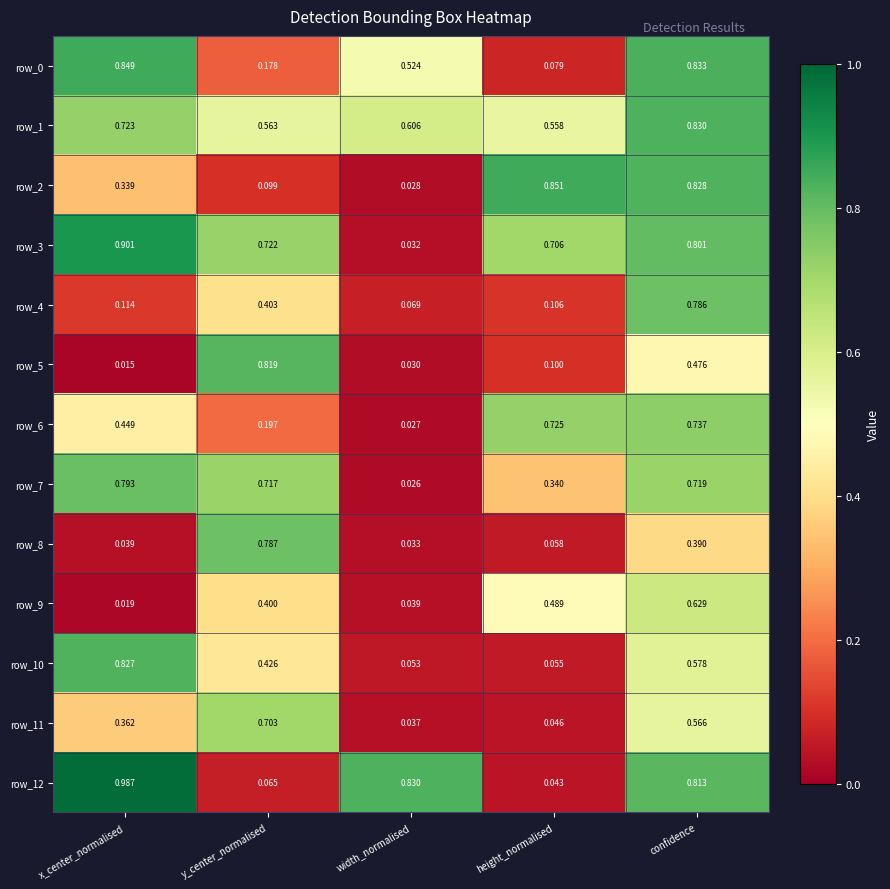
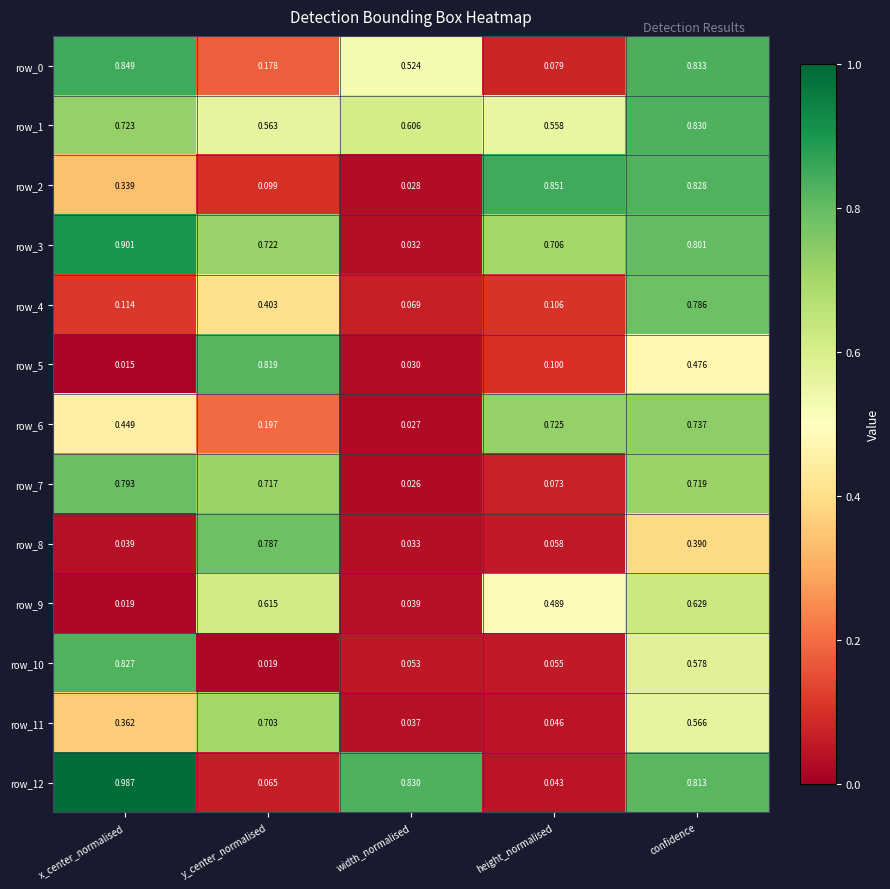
  {
    "row_0": {
      "x_center_normalised": 0.849,
      "y_center_normalised": 0.178,
      "width_normalised": 0.524,
      "height_normalised": 0.079,
      "confidence": 0.833
    },
    "row_1": {
      "x_center_normalised": 0.723,
      "y_center_normalised": 0.563,
      "width_normalised": 0.606,
      "height_normalised": 0.558,
      "confidence": 0.830
    },
    "row_2": {
      "x_center_normalised": 0.339,
      "y_center_normalised": 0.099,
      "width_normalised": 0.028,
      "height_normalised": 0.851,
      "confidence": 0.828
    },
    "row_3": {
      "x_center_normalised": 0.901,
      "y_center_normalised": 0.722,
      "width_normalised": 0.032,
      "height_normalised": 0.706,
      "confidence": 0.801
    },
    "row_4": {
      "x_center_normalised": 0.114,
      "y_center_normalised": 0.403,
      "width_normalised": 0.069,
      "height_normalised": 0.106,
      "confidence": 0.786
    },
    "row_5": {
      "x_center_normalised": 0.015,
      "y_center_normalised": 0.819,
      "width_normalised": 0.030,
      "height_normalised": 0.100,
      "confidence": 0.476
    },
    "row_6": {
      "x_center_normalised": 0.449,
      "y_center_normalised": 0.197,
      "width_normalised": 0.027,
      "height_normalised": 0.725,
      "confidence": 0.737
    },
    "row_7": {
      "x_center_normalised": 0.793,
      "y_center_normalised": 0.717,
      "width_normalised": 0.026,
-     "height_normalised": 0.340,
+     "height_normalised": 0.073,
      "confidence": 0.719
    },
    "row_8": {
      "x_center_normalised": 0.039,
      "y_center_normalised": 0.787,
      "width_normalised": 0.033,
      "height_normalised": 0.058,
      "confidence": 0.390
    },
    "row_9": {
      "x_center_normalised": 0.019,
-     "y_center_normalised": 0.400,
+     "y_center_normalised": 0.615,
      "width_normalised": 0.039,
      "height_normalised": 0.489,
      "confidence": 0.629
    },
    "row_10": {
      "x_center_normalised": 0.827,
-     "y_center_normalised": 0.426,
+     "y_center_normalised": 0.019,
      "width_normalised": 0.053,
      "height_normalised": 0.055,
      "confidence": 0.578
    },
    "row_11": {
      "x_center_normalised": 0.362,
      "y_center_normalised": 0.703,
      "width_normalised": 0.037,
      "height_normalised": 0.046,
      "confidence": 0.566
    },
    "row_12": {
      "x_center_normalised": 0.987,
      "y_center_normalised": 0.065,
      "width_normalised": 0.830,
      "height_normalised": 0.043,
      "confidence": 0.813
    }
  }
